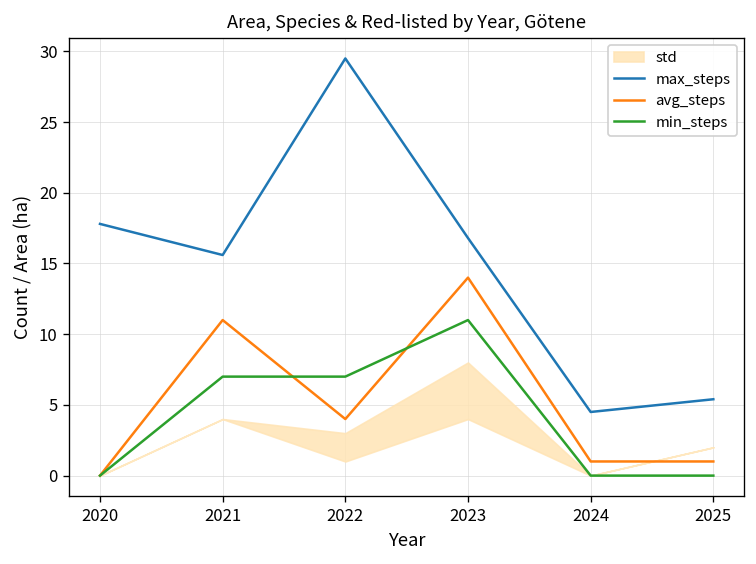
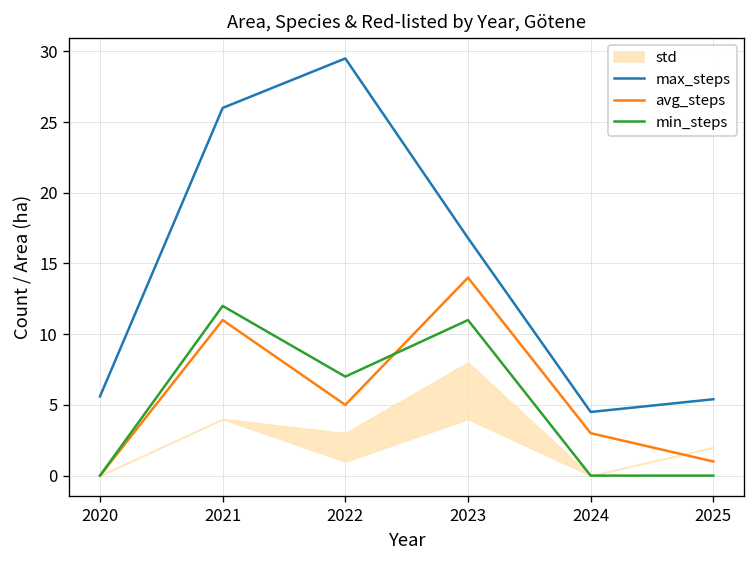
  {
    "max_steps": {
-     "2020": 17.8,
-     "2021": 15.6,
+     "2020": 5.6,
+     "2021": 26.0,
      "2022": 29.5,
      "2023": 16.8,
      "2024": 4.5,
      "2025": 5.4
    },
    "avg_steps": {
      "2021": 11,
-     "2022": 4,
+     "2022": 5,
      "2023": 14,
-     "2024": 1,
+     "2024": 3,
      "2025": 1
    },
    "min_steps": {
-     "2021": 7,
+     "2021": 12,
      "2022": 7,
      "2023": 11,
      "2025": 0
    }
  }
